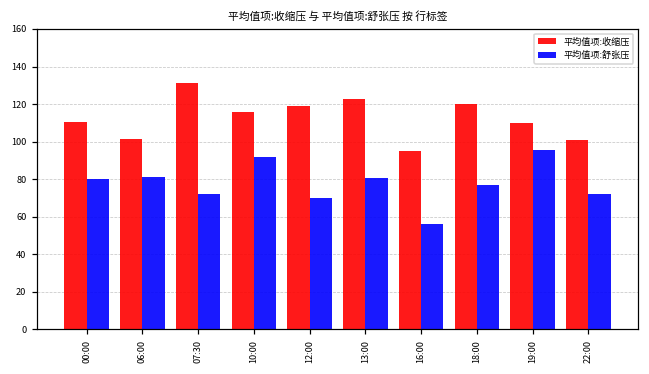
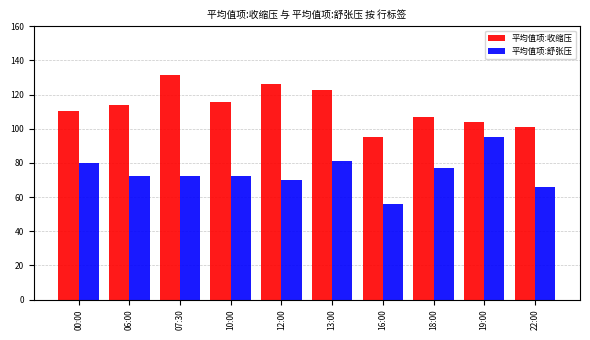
  {
    "平均值项:收缩压": {
      "00:00": 111,
-     "06:00": 102,
+     "06:00": 114,
      "07:30": 131,
      "10:00": 116,
-     "12:00": 119,
+     "12:00": 126,
      "13:00": 123,
      "16:00": 95,
-     "18:00": 120,
-     "19:00": 110,
+     "18:00": 107,
+     "19:00": 104,
      "22:00": 101
    },
    "平均值项:舒张压": {
      "00:00": 80,
-     "06:00": 81,
+     "06:00": 72,
      "07:30": 72,
-     "10:00": 92,
+     "10:00": 73,
      "12:00": 70,
      "13:00": 81,
      "16:00": 56,
      "18:00": 77,
      "19:00": 95,
-     "22:00": 72
+     "22:00": 66
    }
  }
